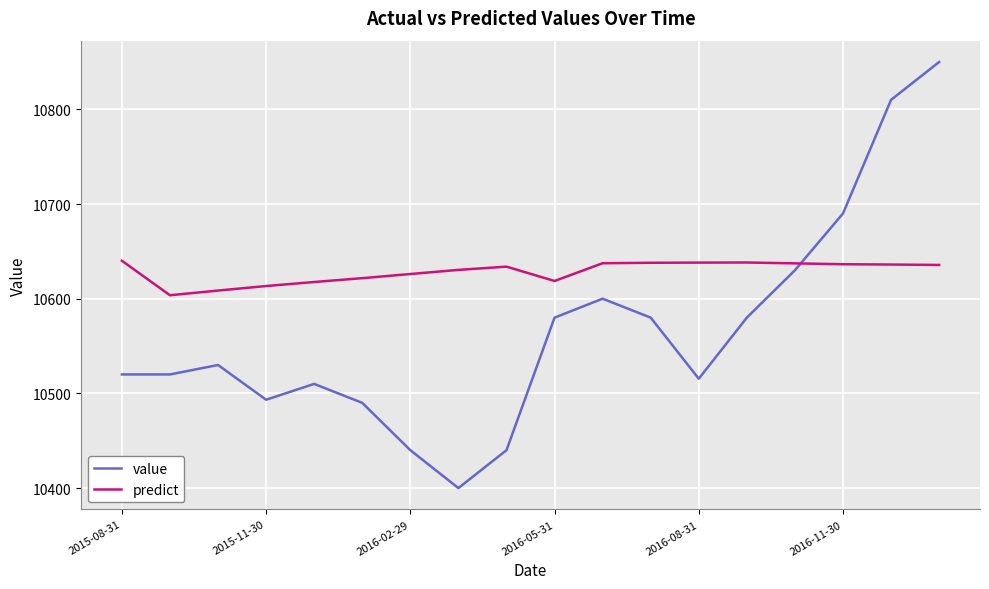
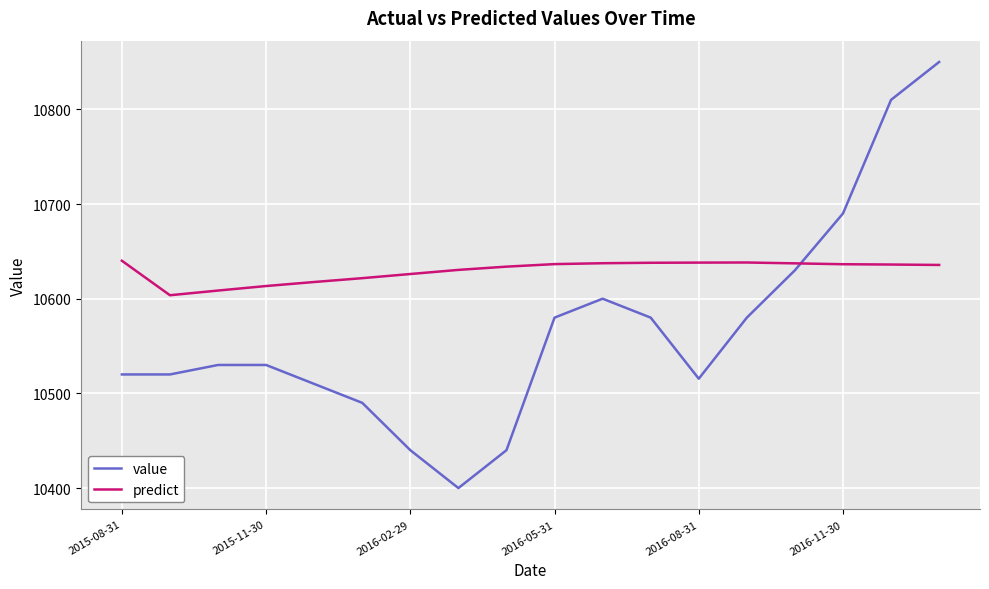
  {
    "value": {
      "2015-08-31": 10520,
-     "2015-11-30": 10490,
+     "2015-11-30": 10530,
      "2016-02-29": 10440,
      "2016-05-31": 10580,
      "2016-08-31": 10520,
      "2016-11-30": 10690
    },
    "predict": {
      "2015-08-31": 10640,
      "2015-11-30": 10610,
      "2016-02-29": 10630,
-     "2016-05-31": 10620,
+     "2016-05-31": 10640,
      "2016-08-31": 10640,
      "2016-11-30": 10640
    }
  }
